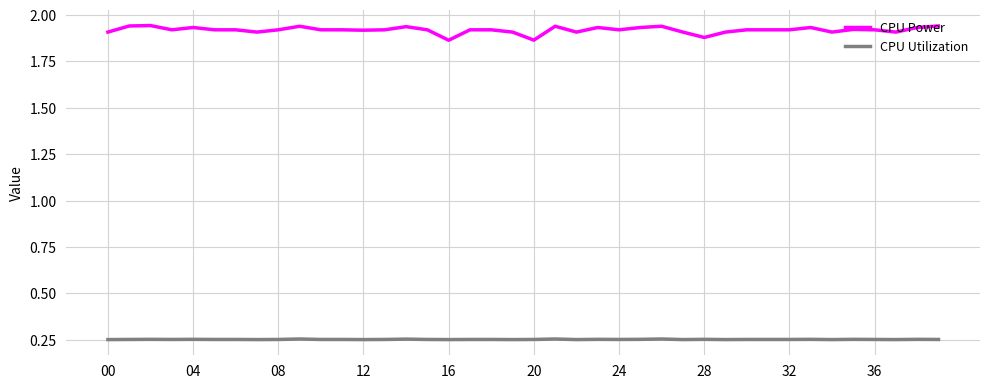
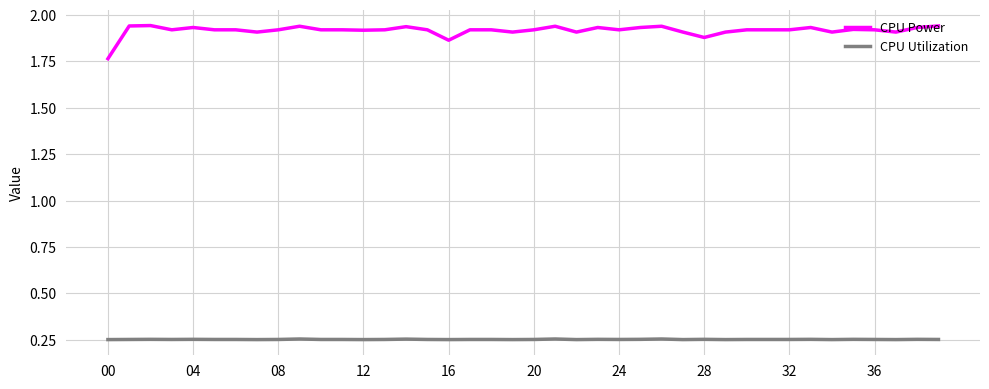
  {
    "CPU Power": {
-     "00": 1.91,
+     "00": 1.76,
      "04": 1.93,
      "08": 1.92,
      "12": 1.92,
      "16": 1.86,
-     "20": 1.86,
+     "20": 1.92,
      "24": 1.92,
      "28": 1.88,
      "32": 1.92,
      "36": 1.92
    },
    "CPU Utilization": {
      "00": 0.25,
      "04": 0.25,
      "08": 0.25,
      "12": 0.25,
      "16": 0.25,
      "20": 0.25,
      "24": 0.25,
      "28": 0.25,
      "32": 0.25,
      "36": 0.25
    }
  }
